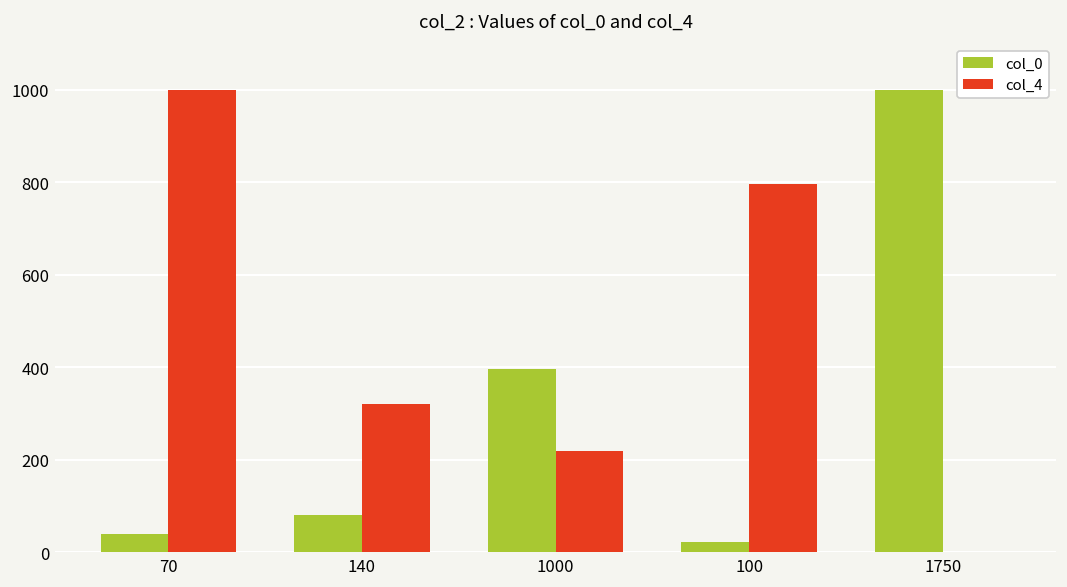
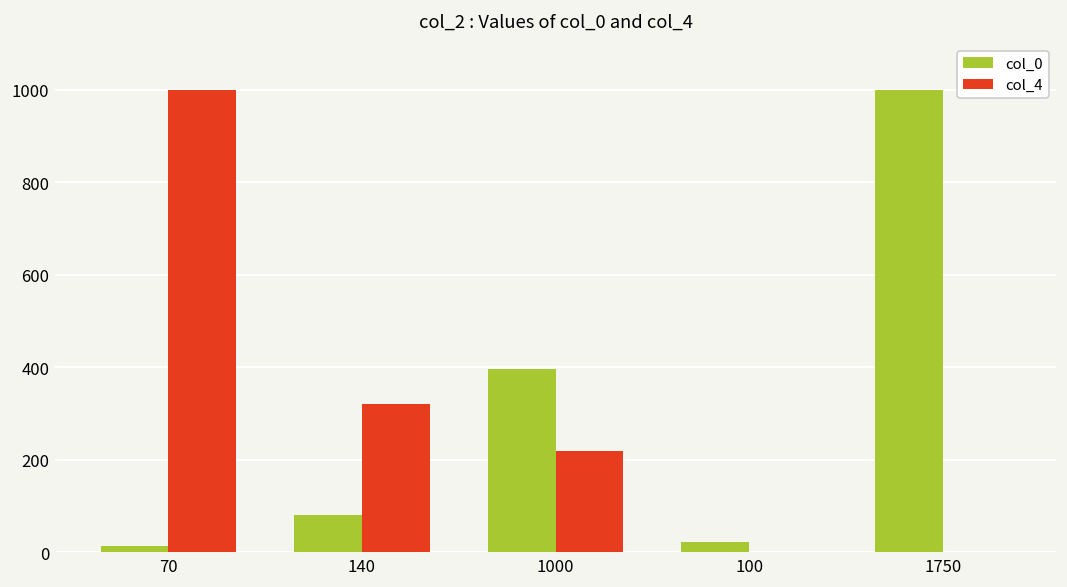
  {
    "col_0": {
-     "70": 40,
+     "70": 10,
      "140": 80,
      "1000": 400,
      "100": 20,
      "1750": 1000
    },
    "col_4": {
      "70": 1000,
      "140": 320,
      "1000": 220,
-     "100": 800,
+     "100": 0,
      "1750": 0
    }
  }
